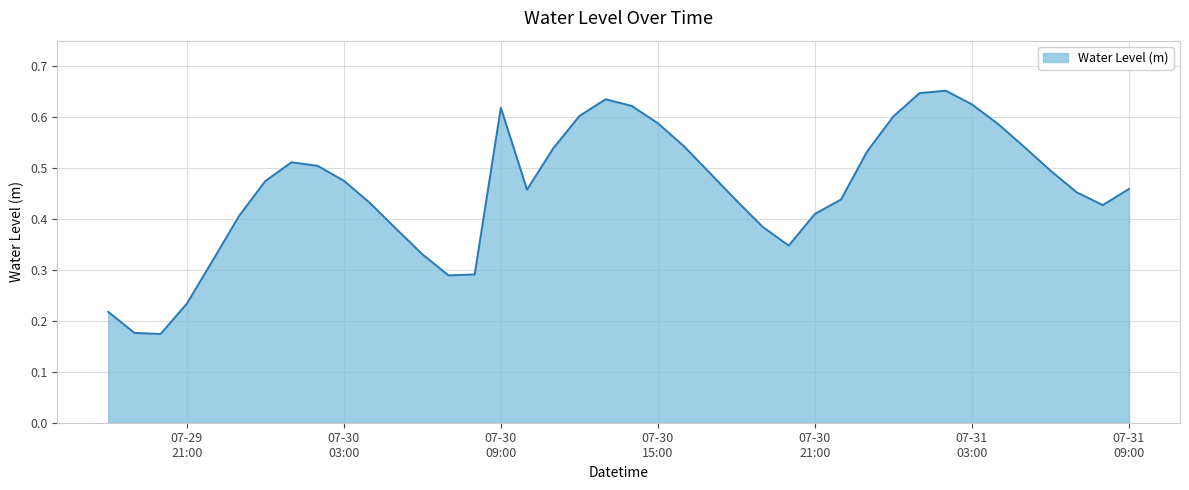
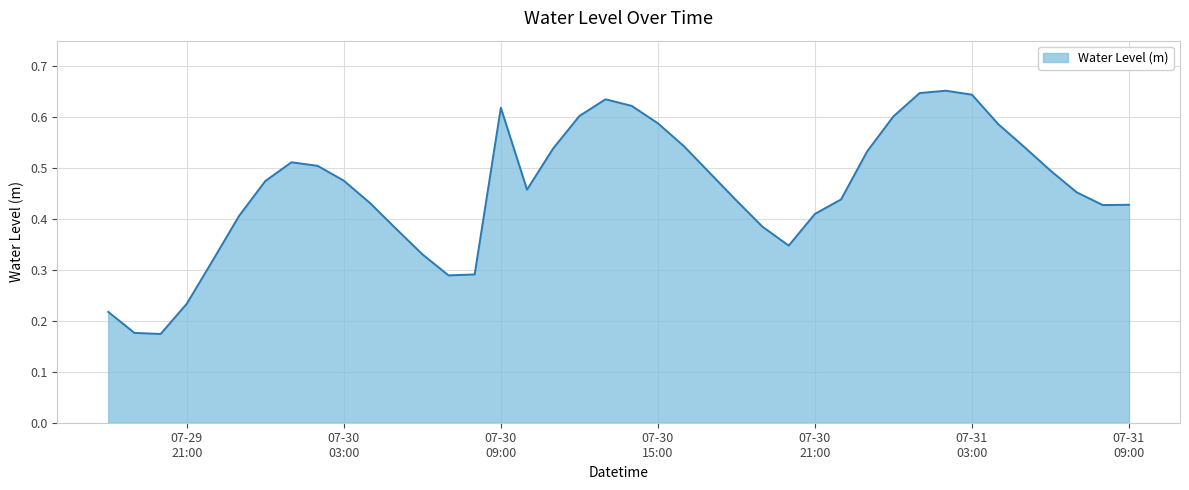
  {
    "07-29 21:00": 0.23,
    "07-30 03:00": 0.48,
    "07-30 09:00": 0.62,
    "07-30 15:00": 0.59,
    "07-30 21:00": 0.41,
-   "07-31 03:00": 0.62,
-   "07-31 09:00": 0.46
+   "07-31 03:00": 0.64,
+   "07-31 09:00": 0.43
  }
